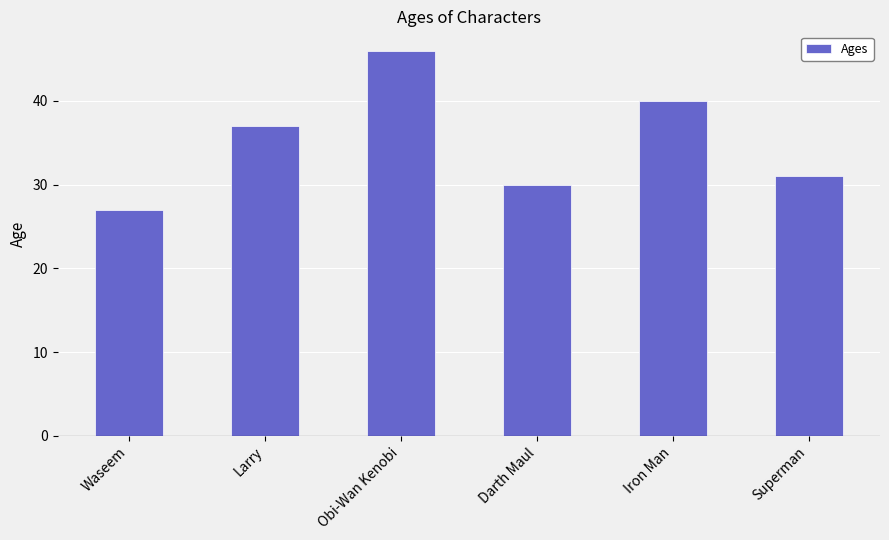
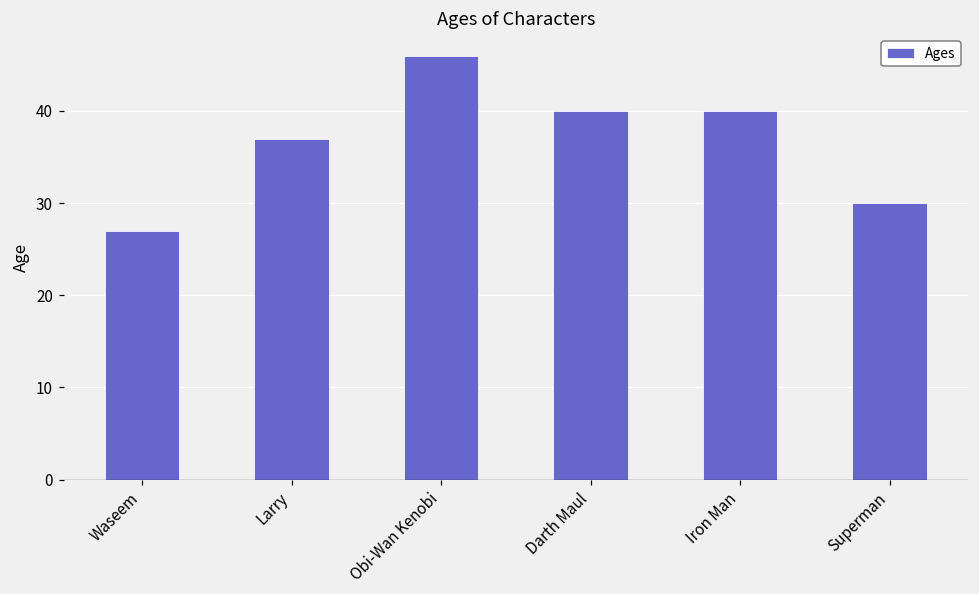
  {
    "Waseem": 27,
    "Larry": 37,
    "Obi-Wan Kenobi": 46,
-   "Darth Maul": 30,
+   "Darth Maul": 40,
    "Iron Man": 40,
-   "Superman": 31
+   "Superman": 30
  }
